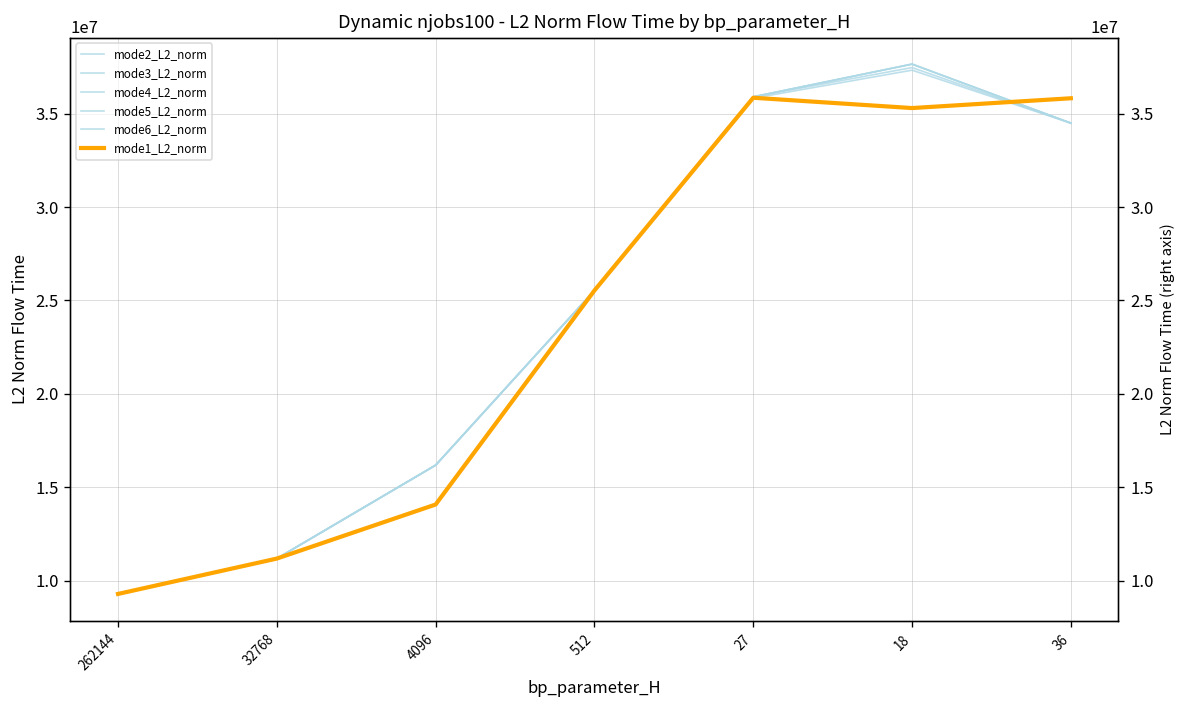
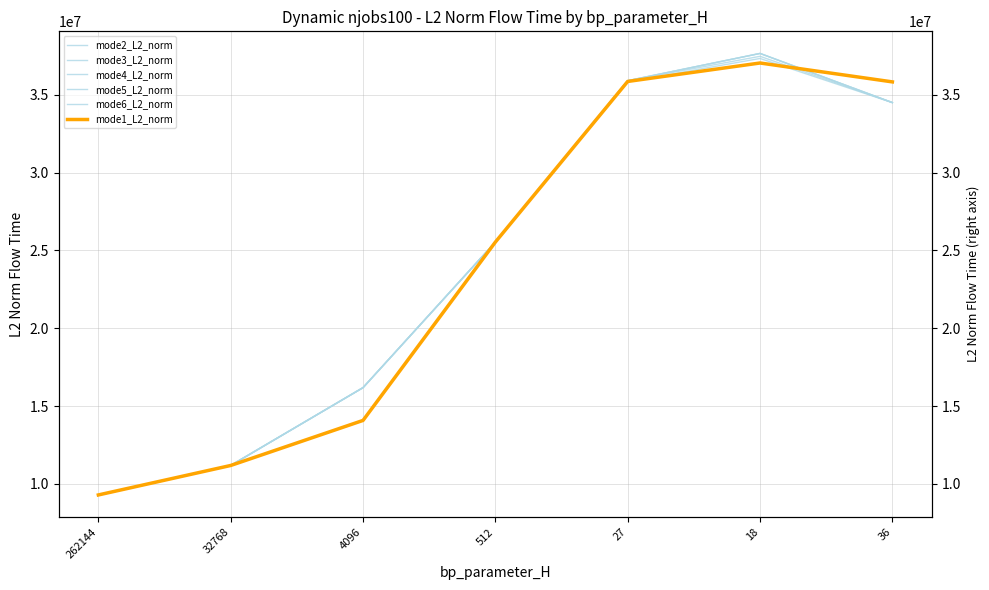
  {
    "mode1_L2_norm": {
      "4096": 14100000,
-     "18": 35300000,
+     "18": 37000000,
      "36": 35800000
    }
  }
